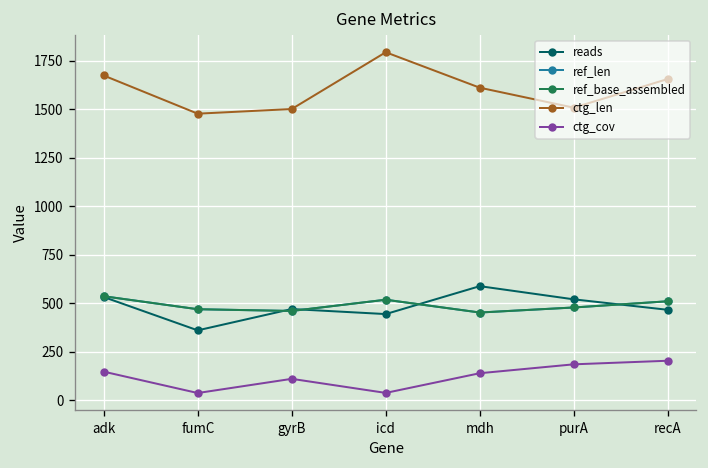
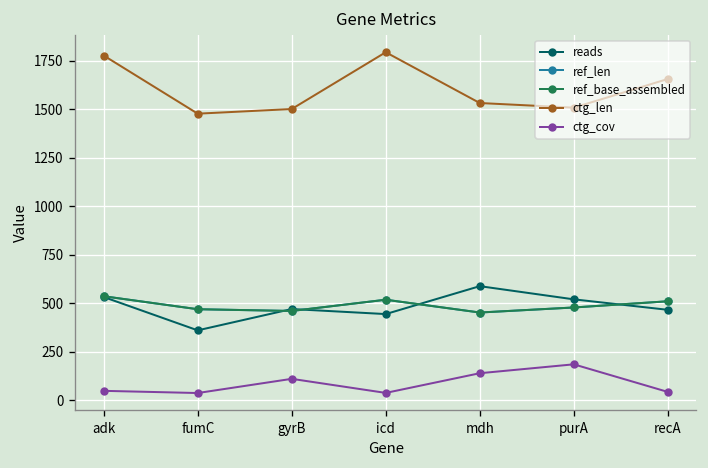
  {
    "ctg_len": {
-     "adk": 1680,
+     "adk": 1780,
      "fumC": 1480,
      "gyrB": 1500,
      "icd": 1800,
-     "mdh": 1610
+     "mdh": 1530
    },
    "ctg_cov": {
-     "adk": 150,
+     "adk": 50,
      "fumC": 40,
      "gyrB": 110,
      "icd": 40,
      "mdh": 140,
      "purA": 180,
-     "recA": 200
+     "recA": 40
    }
  }
